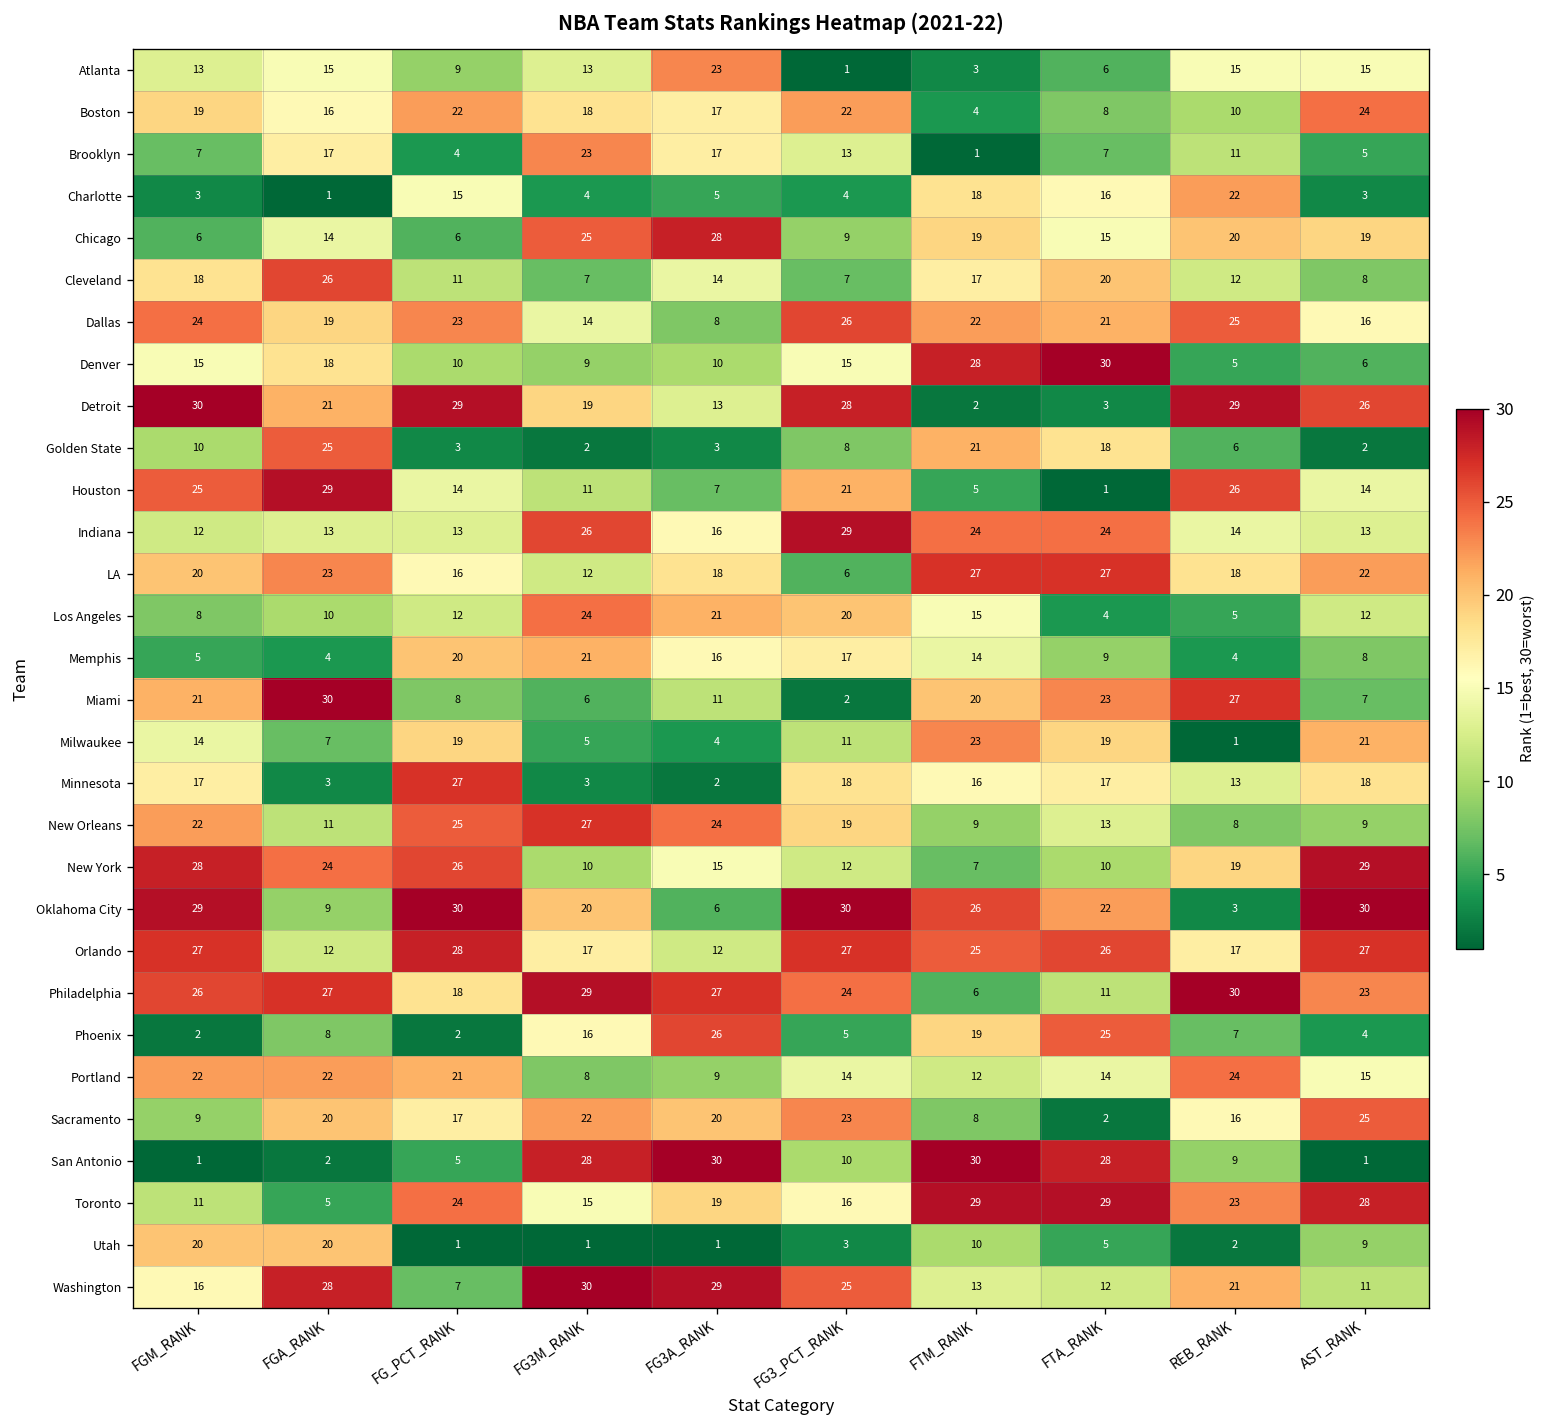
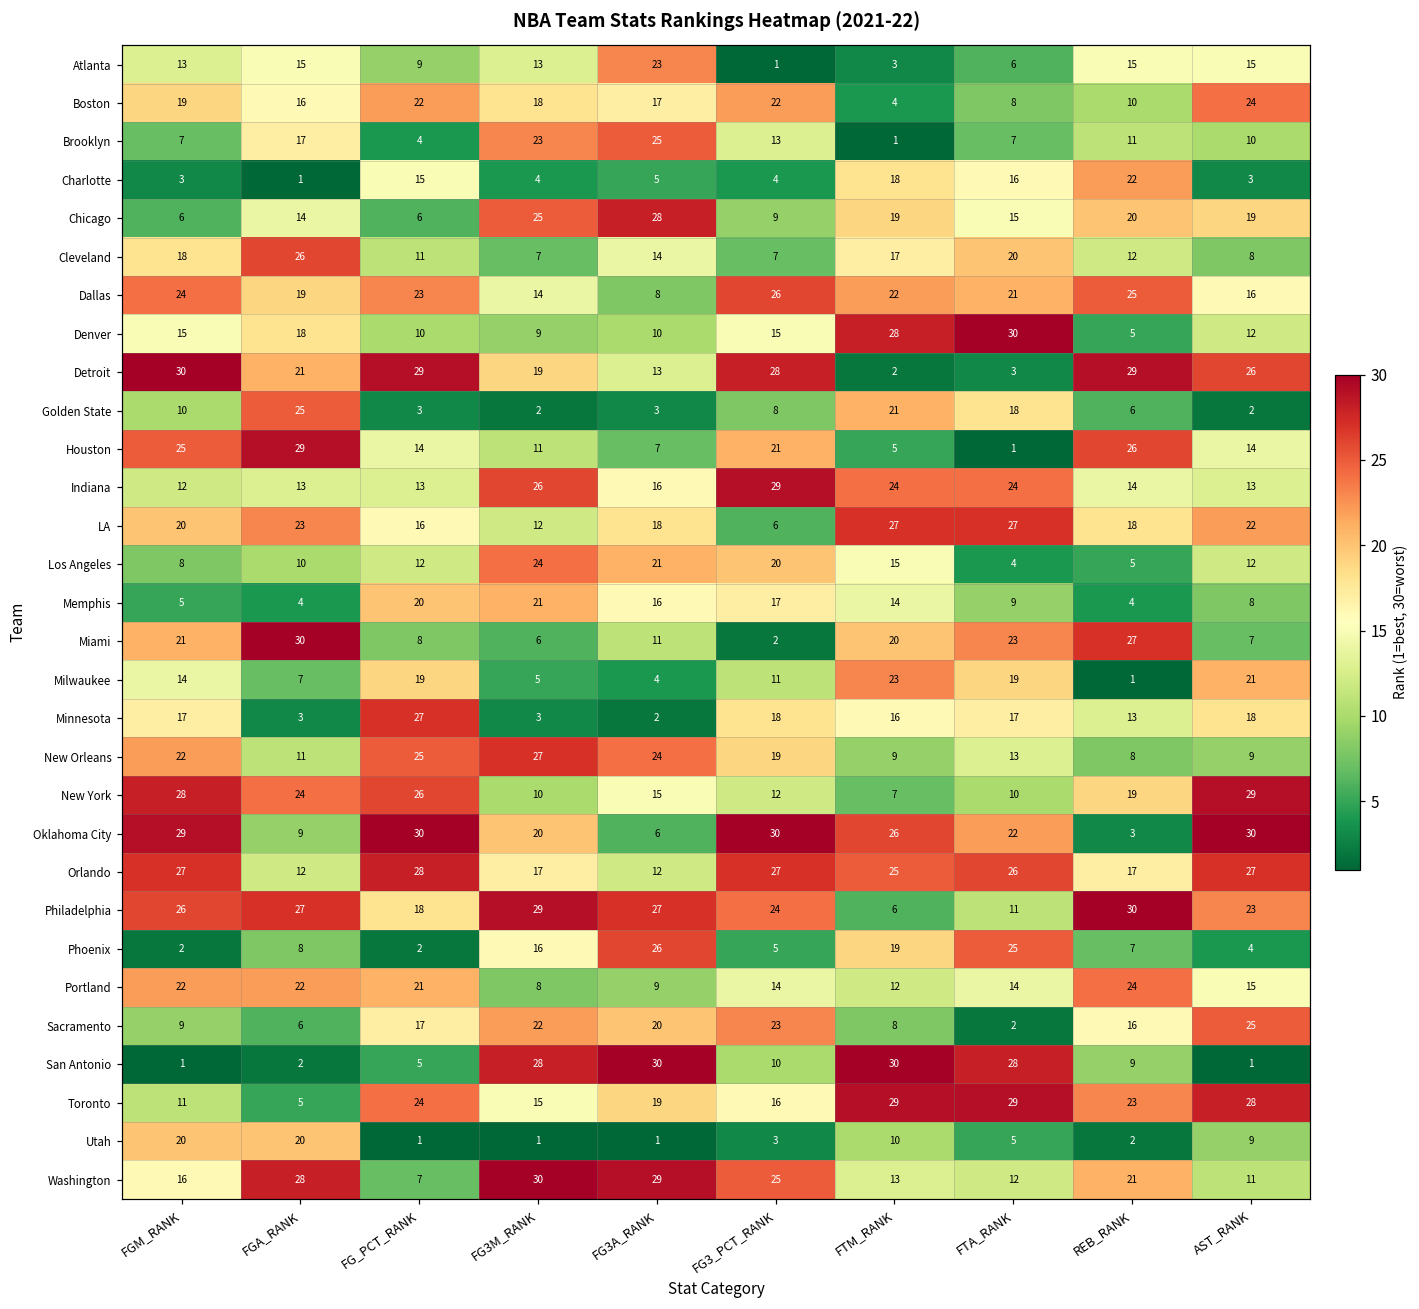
  {
    "Brooklyn": {
      "FGM_RANK": 7,
      "FGA_RANK": 17,
      "FG_PCT_RANK": 4,
      "FG3M_RANK": 23,
-     "FG3A_RANK": 17,
+     "FG3A_RANK": 25,
      "FG3_PCT_RANK": 13,
      "FTM_RANK": 1,
      "FTA_RANK": 7,
      "REB_RANK": 11,
-     "AST_RANK": 5
+     "AST_RANK": 10
    },
    "Denver": {
      "FGM_RANK": 15,
      "FGA_RANK": 18,
      "FG_PCT_RANK": 10,
      "FG3M_RANK": 9,
      "FG3A_RANK": 10,
      "FG3_PCT_RANK": 15,
      "FTM_RANK": 28,
      "FTA_RANK": 30,
      "REB_RANK": 5,
-     "AST_RANK": 6
+     "AST_RANK": 12
    },
    "Sacramento": {
      "FGM_RANK": 9,
-     "FGA_RANK": 20,
+     "FGA_RANK": 6,
      "FG_PCT_RANK": 17,
      "FG3M_RANK": 22,
      "FG3A_RANK": 20,
      "FG3_PCT_RANK": 23,
      "FTM_RANK": 8,
      "FTA_RANK": 2,
      "REB_RANK": 16,
      "AST_RANK": 25
    }
  }
